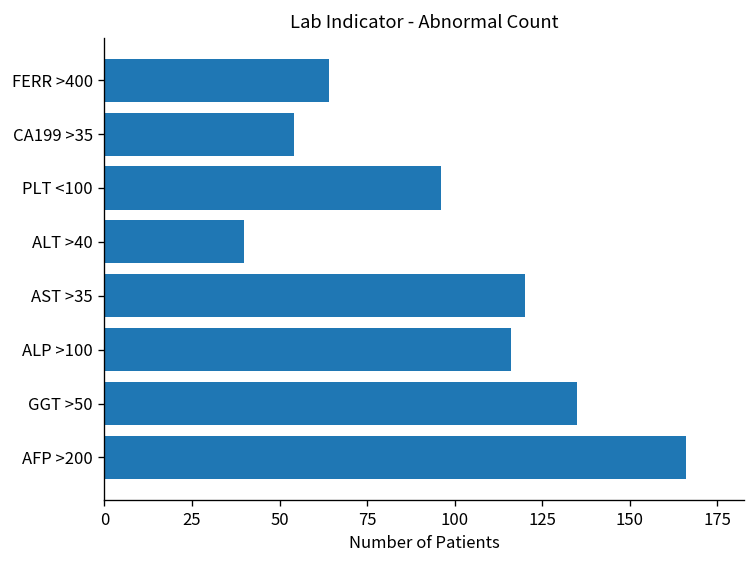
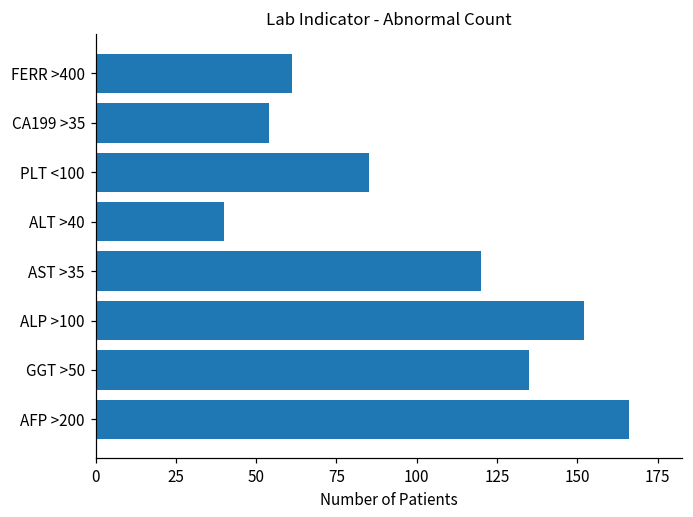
  {
-   "FERR >400": 64,
+   "FERR >400": 61,
    "CA199 >35": 54,
-   "PLT <100": 96,
+   "PLT <100": 85,
    "ALT >40": 40,
    "AST >35": 120,
-   "ALP >100": 116,
+   "ALP >100": 152,
    "GGT >50": 135,
    "AFP >200": 166
  }
